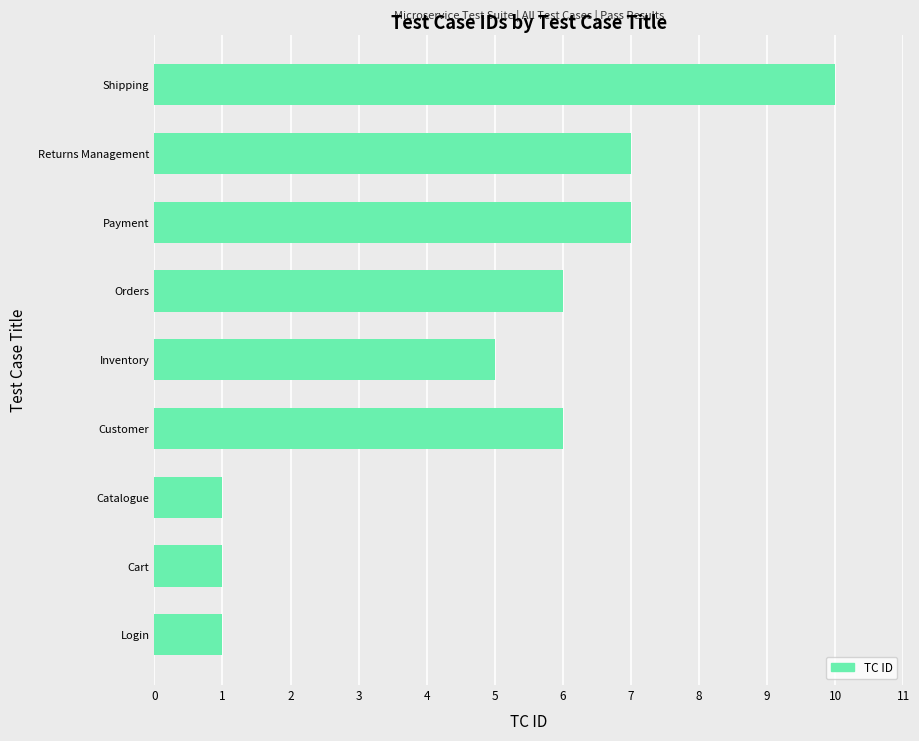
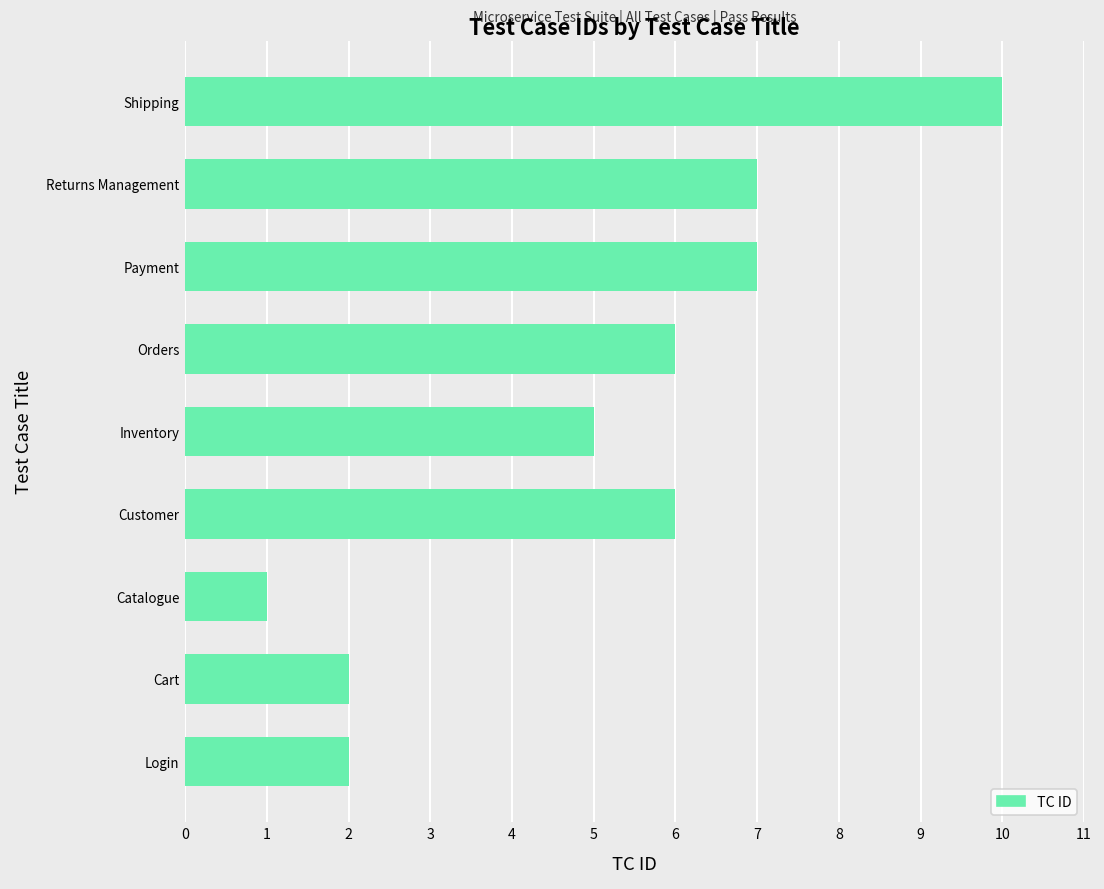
  {
    "Shipping": 10,
    "Returns Management": 7,
    "Payment": 7,
    "Orders": 6,
    "Inventory": 5,
    "Customer": 6,
    "Catalogue": 1,
-   "Cart": 1,
-   "Login": 1
+   "Cart": 2,
+   "Login": 2
  }
